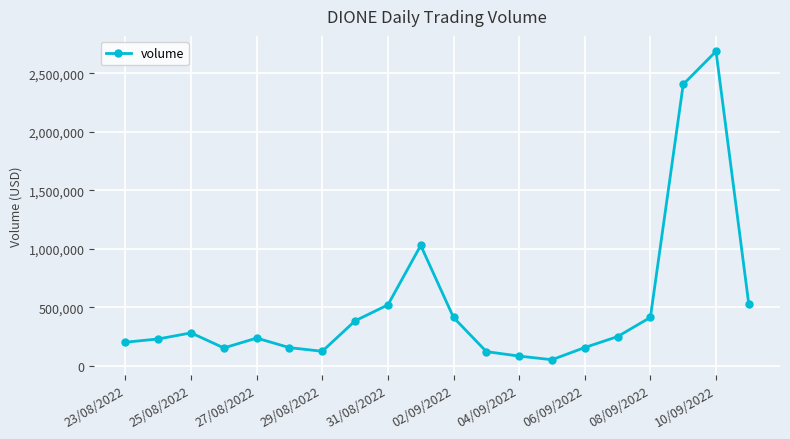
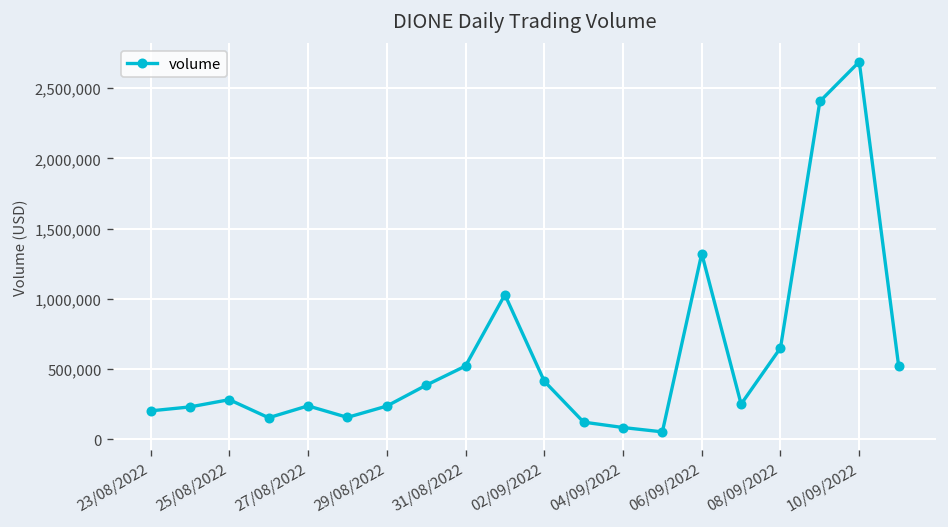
  {
    "23/08/2022": "200,000",
    "25/08/2022": "280,000",
    "27/08/2022": "240,000",
-   "29/08/2022": "120,000",
+   "29/08/2022": "240,000",
    "31/08/2022": "520,000",
    "02/09/2022": "410,000",
    "04/09/2022": "80,000",
-   "06/09/2022": "160,000",
-   "08/09/2022": "410,000",
+   "06/09/2022": "1,320,000",
+   "08/09/2022": "650,000",
    "10/09/2022": "2,690,000"
  }
